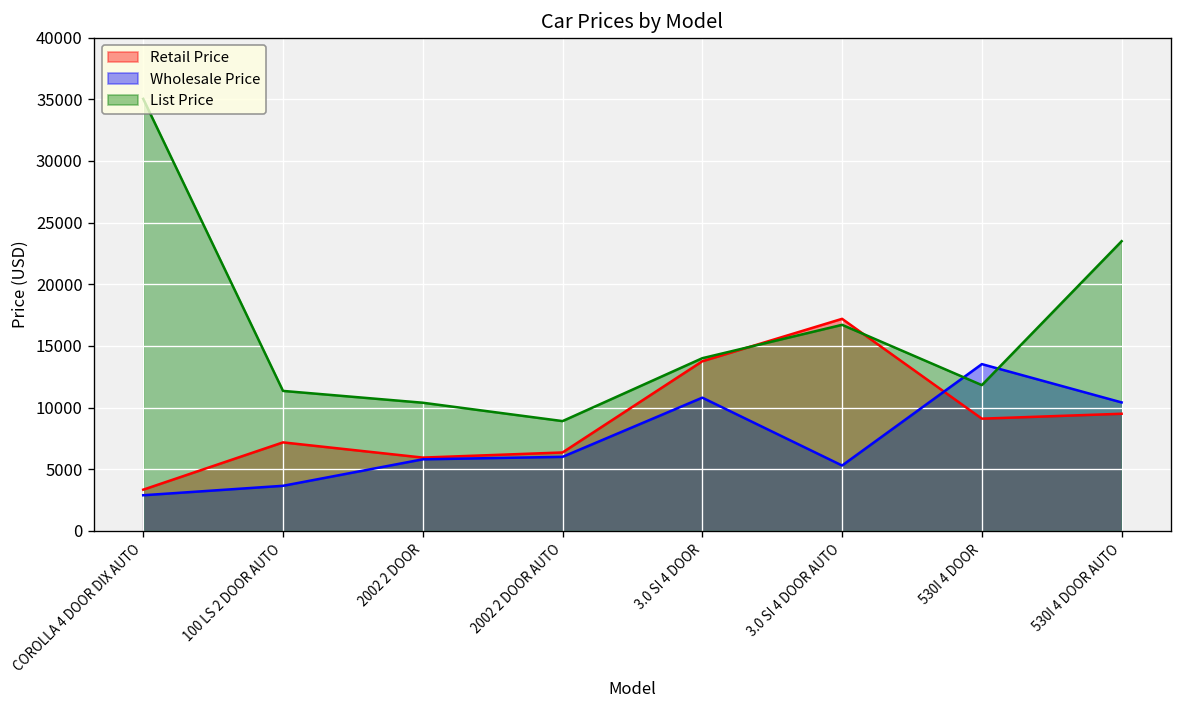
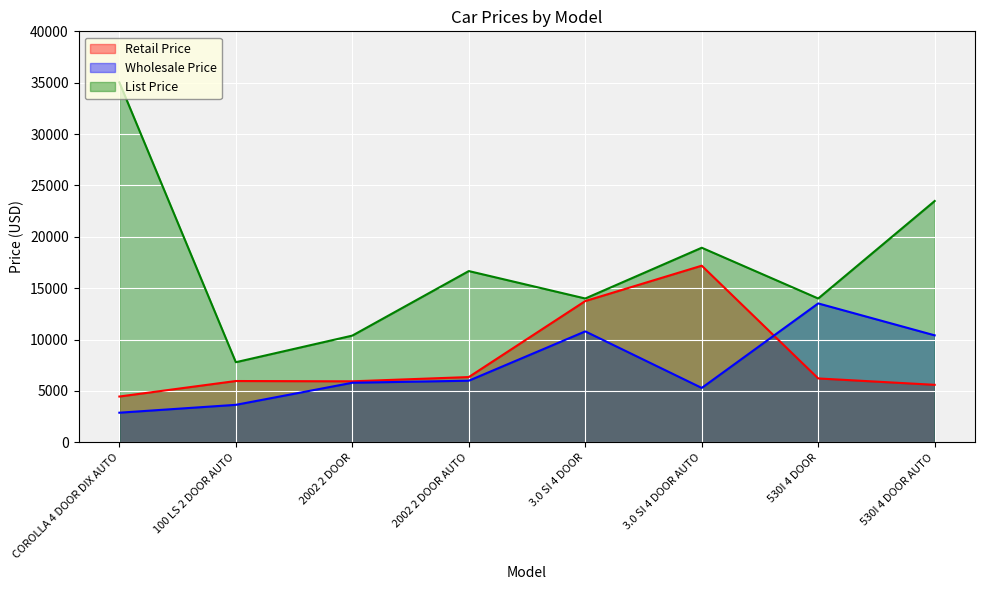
  {
    "Retail Price": {
-     "COROLLA 4 DOOR DIX AUTO": 3300,
-     "100 LS 2 DOOR AUTO": 7200,
+     "COROLLA 4 DOOR DIX AUTO": 4500,
+     "100 LS 2 DOOR AUTO": 6000,
      "2002 2 DOOR AUTO": 6400,
      "3.0 SI 4 DOOR AUTO": 17200,
-     "530I 4 DOOR": 9100,
-     "530I 4 DOOR AUTO": 9500
+     "530I 4 DOOR": 6200,
+     "530I 4 DOOR AUTO": 5600
    },
    "Wholesale Price": {
      "COROLLA 4 DOOR DIX AUTO": 2900,
      "100 LS 2 DOOR AUTO": 3700,
      "2002 2 DOOR AUTO": 6000,
      "3.0 SI 4 DOOR": 10800,
      "3.0 SI 4 DOOR AUTO": 5300,
      "530I 4 DOOR": 13500,
      "530I 4 DOOR AUTO": 10400
    },
    "List Price": {
-     "100 LS 2 DOOR AUTO": 11300,
+     "100 LS 2 DOOR AUTO": 7800,
      "2002 2 DOOR": 10400,
-     "2002 2 DOOR AUTO": 8900,
-     "3.0 SI 4 DOOR AUTO": 16700,
-     "530I 4 DOOR": 11800,
+     "2002 2 DOOR AUTO": 16700,
+     "3.0 SI 4 DOOR AUTO": 18900,
+     "530I 4 DOOR": 14000,
      "530I 4 DOOR AUTO": 23500
    }
  }
